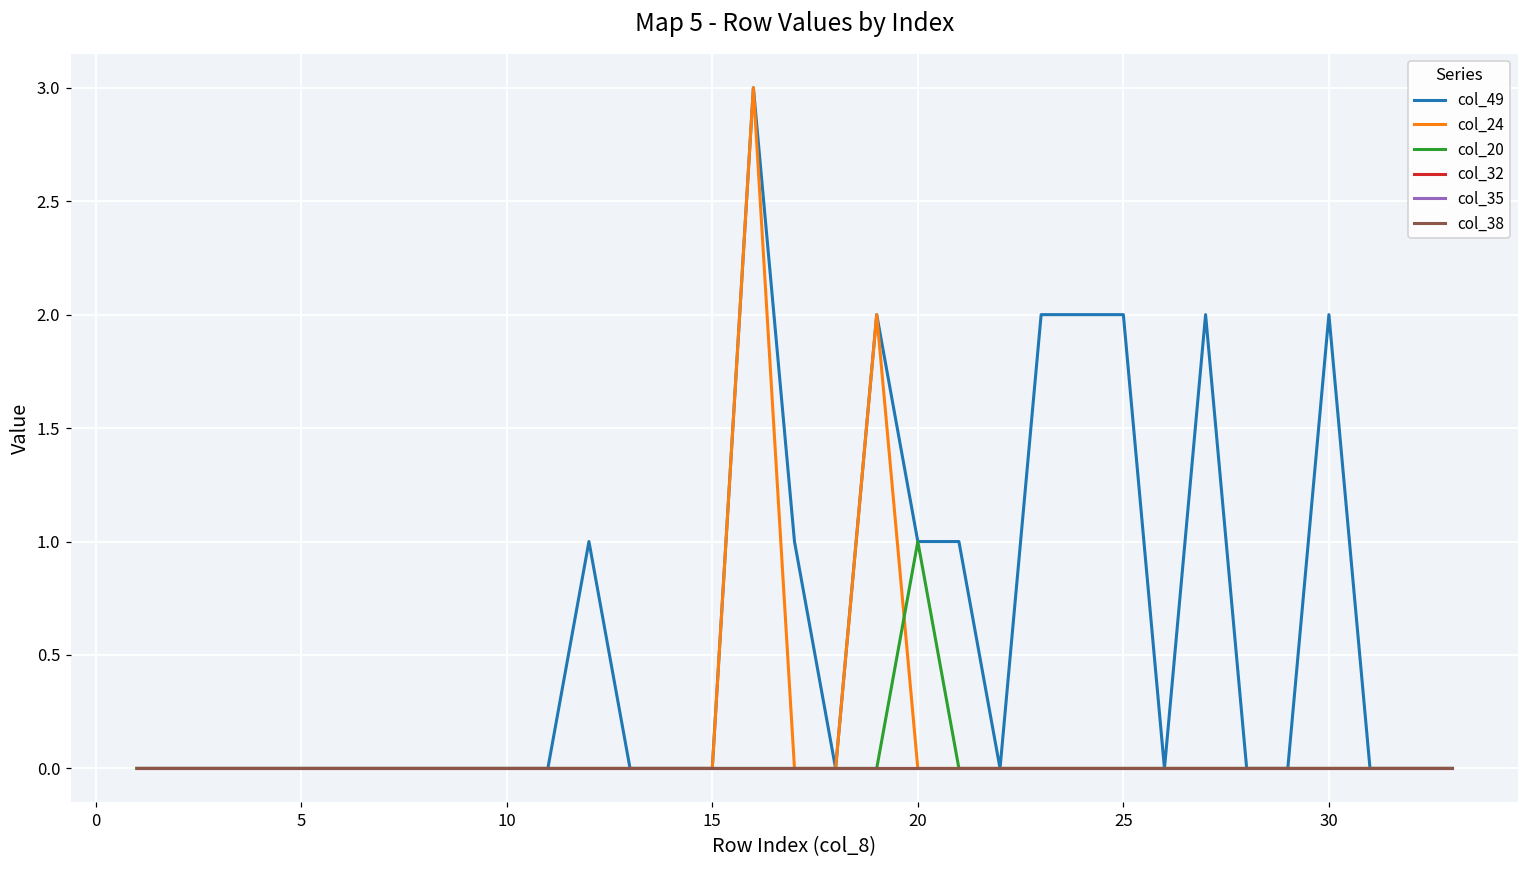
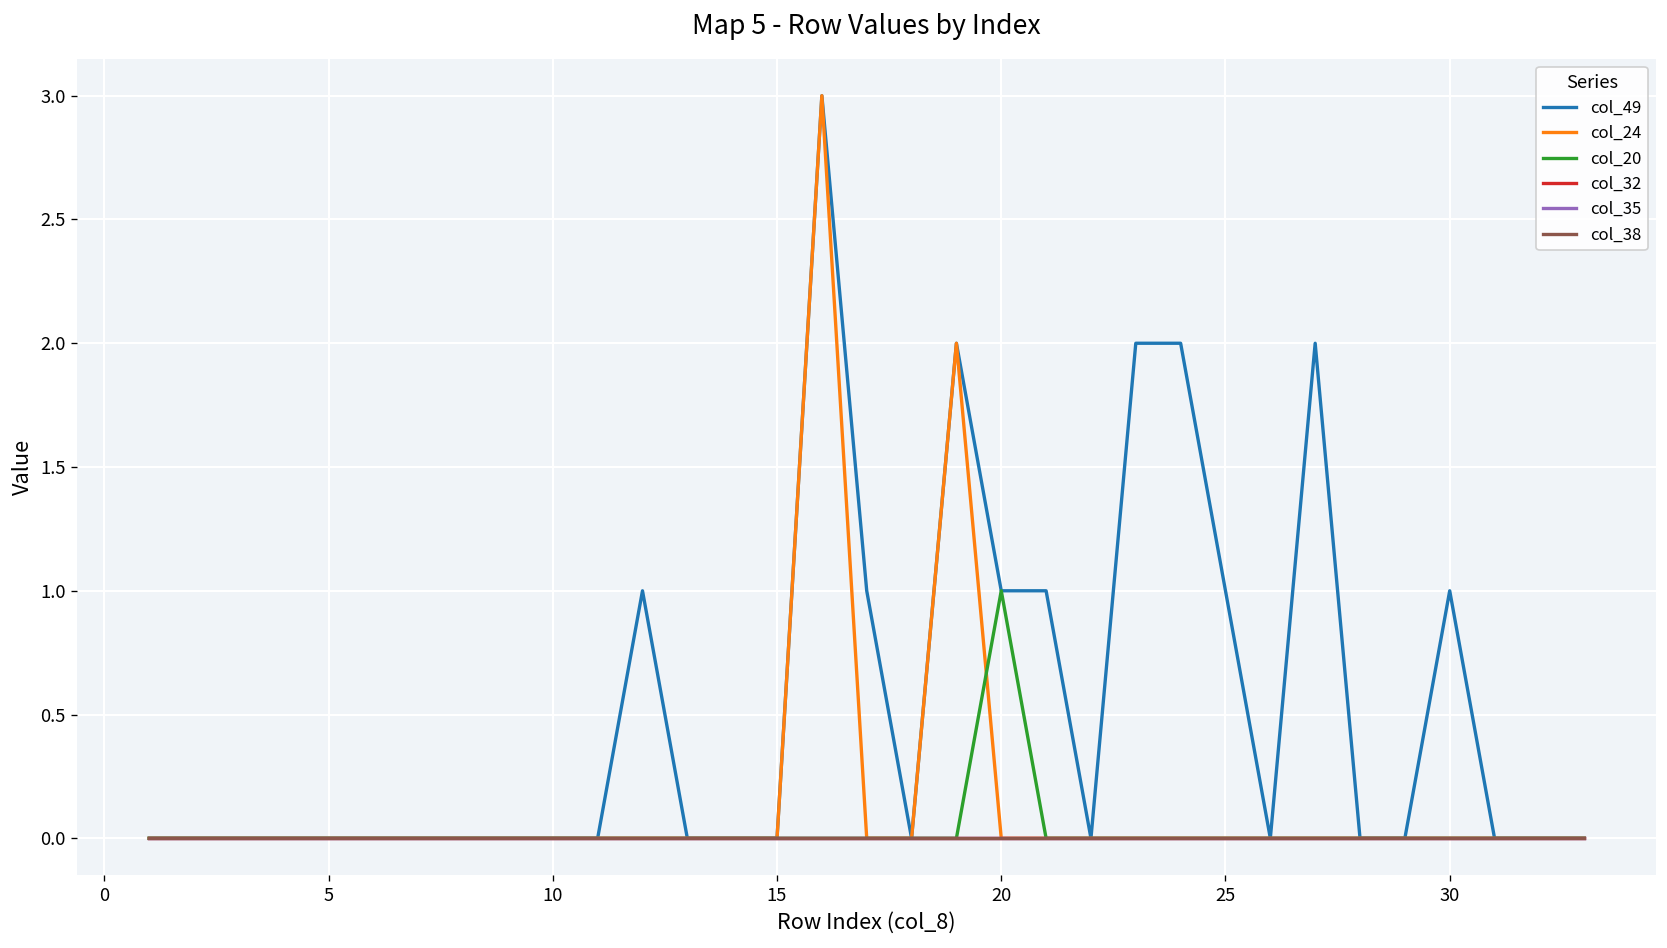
  {
    "col_49": {
-     "25": 2,
-     "30": 2
+     "25": 1,
+     "30": 1
    }
  }
